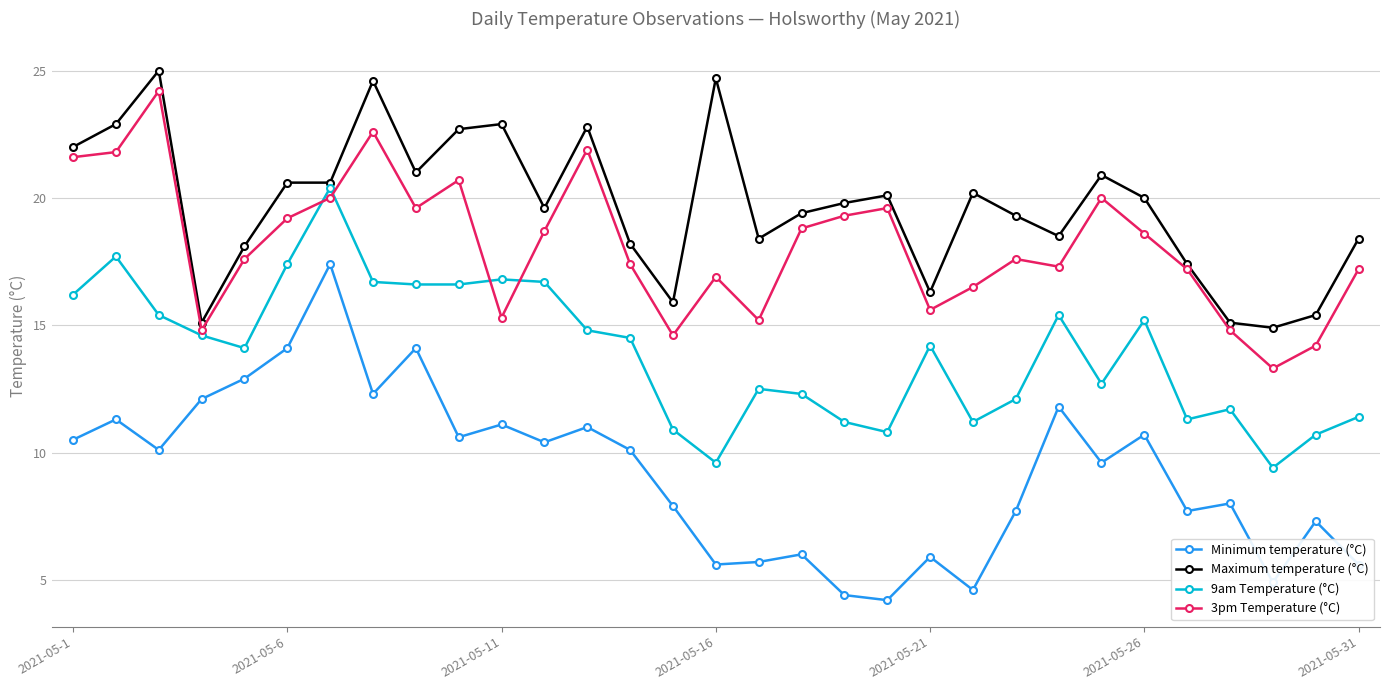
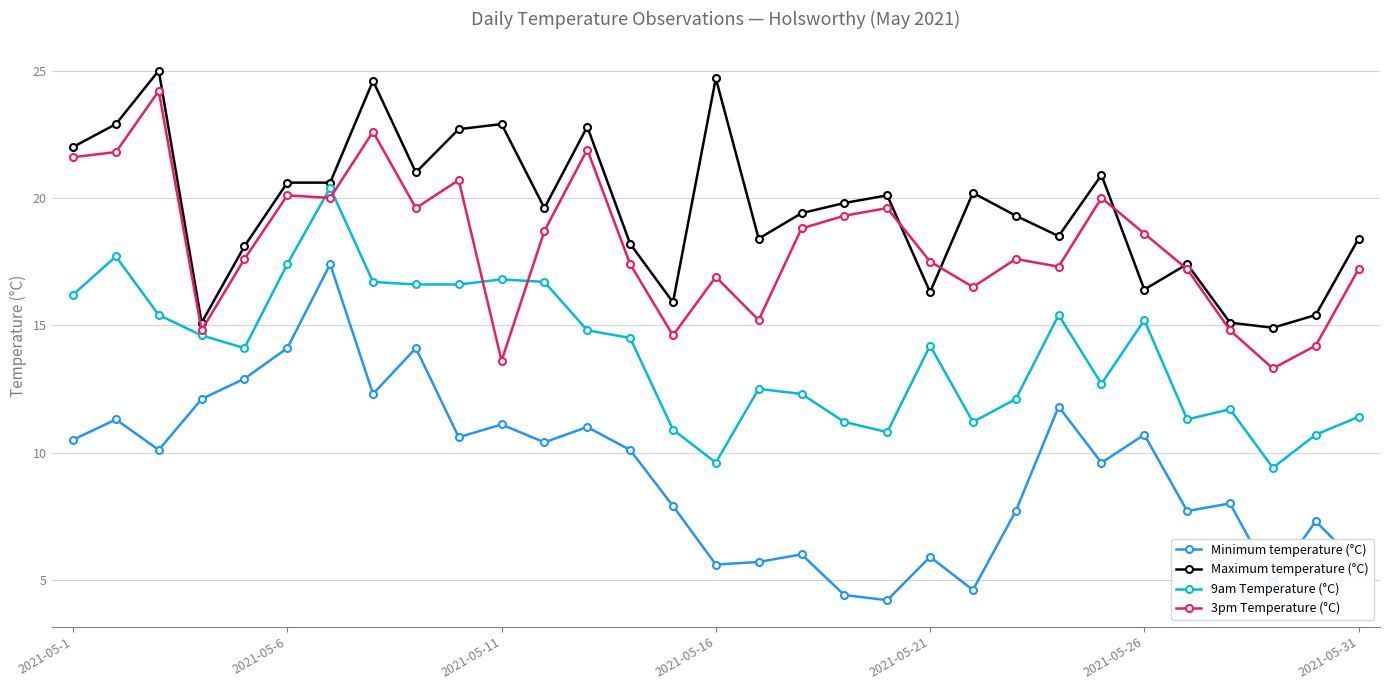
  {
    "Maximum temperature (°C)": {
      "2021-05-1": 22.0,
      "2021-05-6": 20.6,
      "2021-05-11": 22.9,
      "2021-05-16": 24.7,
      "2021-05-21": 16.3,
-     "2021-05-26": 20.0,
+     "2021-05-26": 16.4,
      "2021-05-31": 18.4
    },
    "3pm Temperature (°C)": {
      "2021-05-1": 21.6,
-     "2021-05-6": 19.2,
-     "2021-05-11": 15.3,
+     "2021-05-6": 20.1,
+     "2021-05-11": 13.6,
      "2021-05-16": 16.9,
-     "2021-05-21": 15.6,
+     "2021-05-21": 17.5,
      "2021-05-26": 18.6,
      "2021-05-31": 17.2
    }
  }
